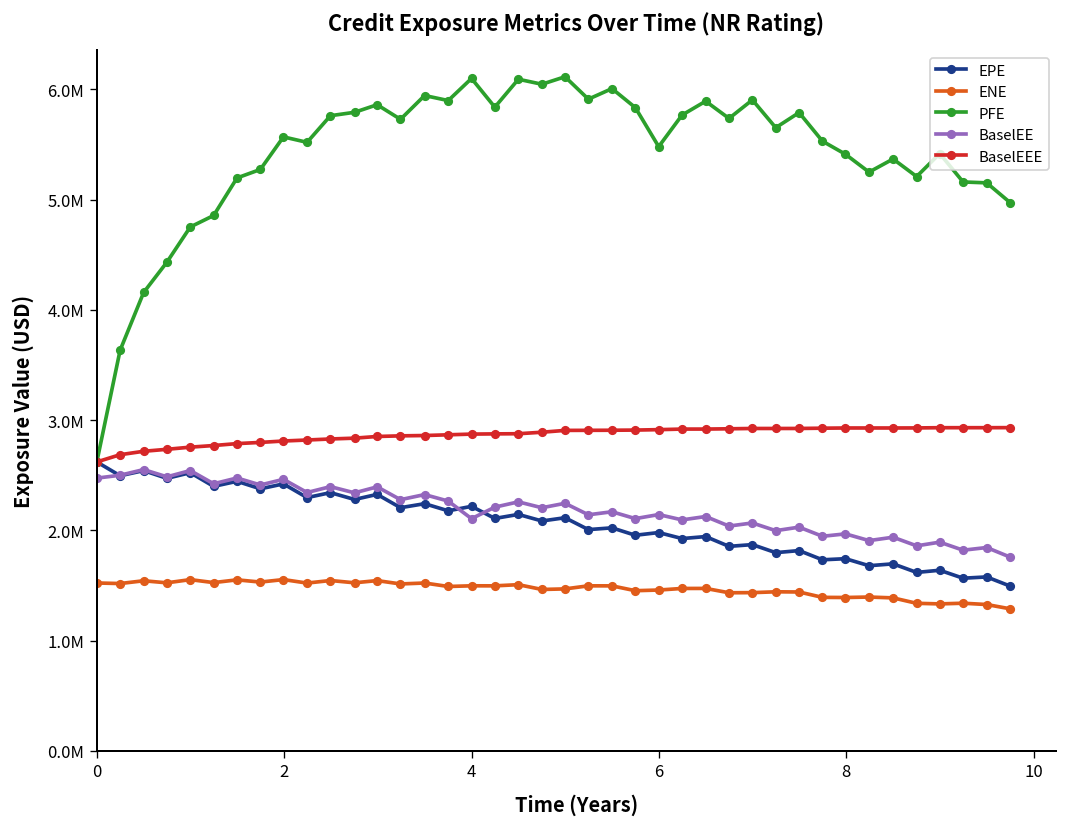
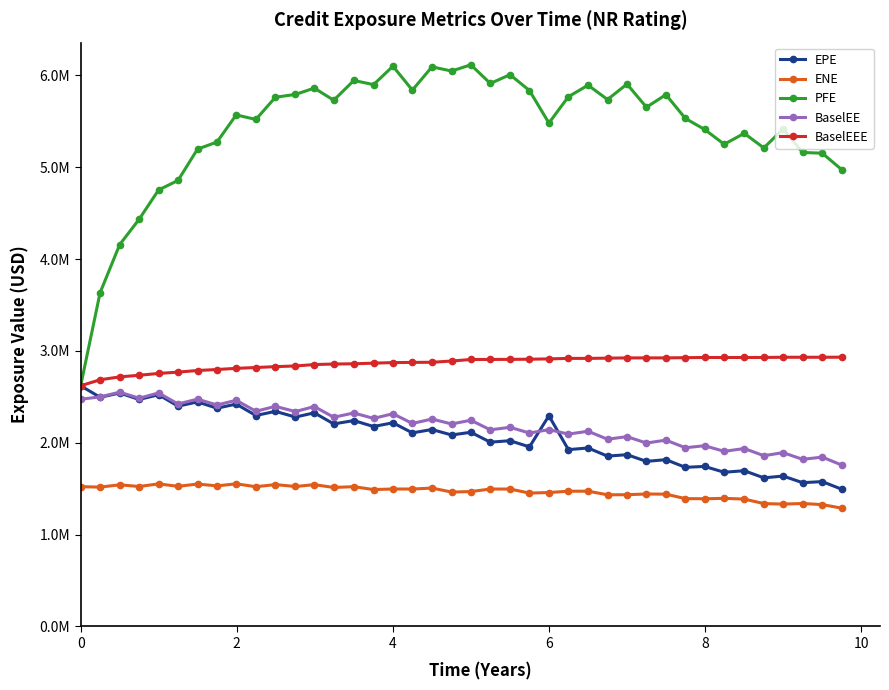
  {
    "EPE": {
      "4": 2200000,
-     "6": 2000000
+     "6": 2300000
    },
    "PFE": {
      "4": 6100000,
      "6": 5500000
    },
    "BaselEE": {
      "0": 2500000,
-     "4": 2100000,
+     "4": 2300000,
      "6": 2100000
    }
  }
